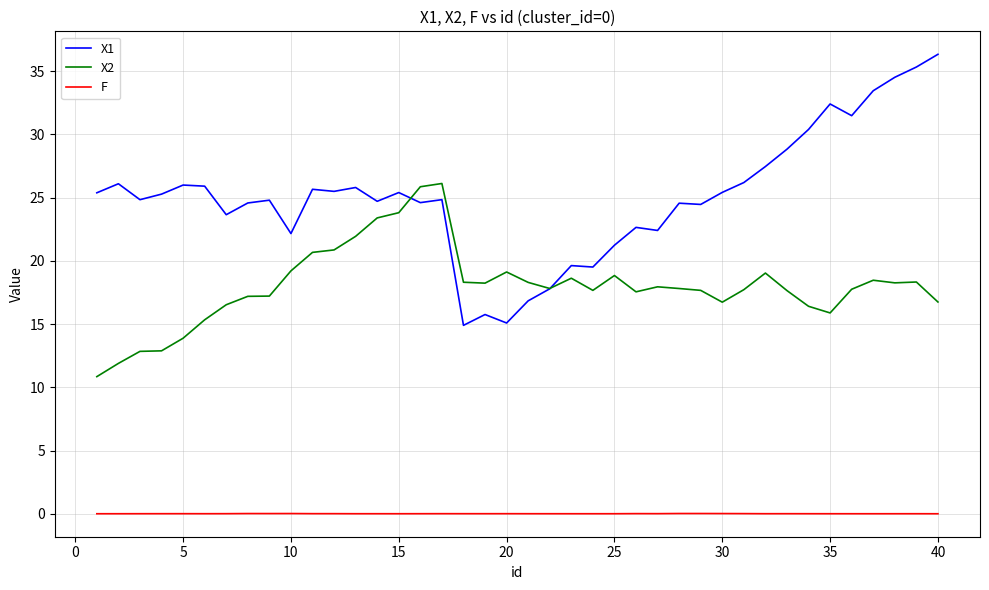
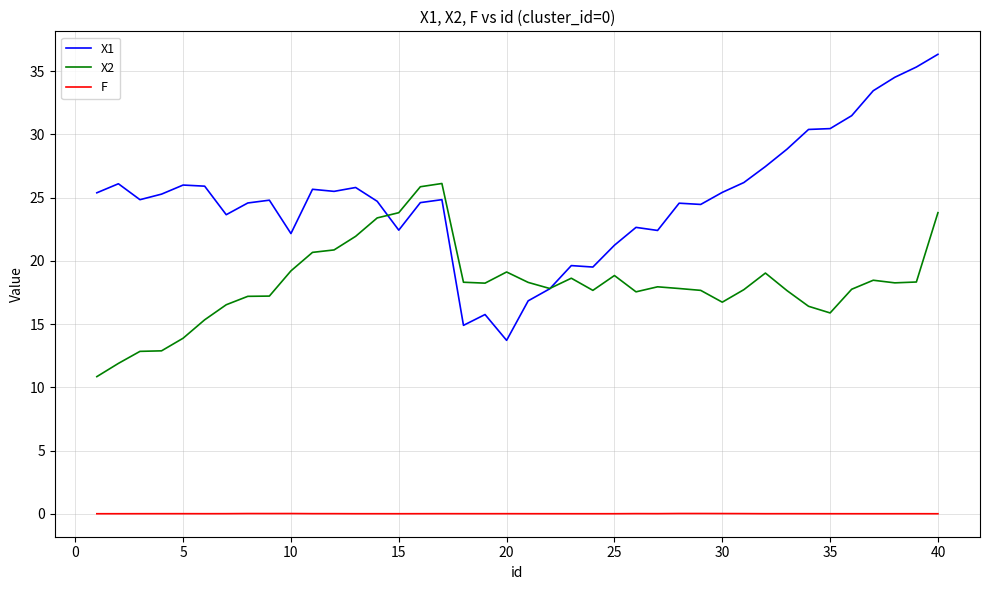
  {
    "X1": {
      "5": 26.0,
      "10": 22.2,
-     "15": 25.4,
-     "20": 15.1,
+     "15": 22.4,
+     "20": 13.7,
      "25": 21.2,
      "30": 25.4,
-     "35": 32.4,
+     "35": 30.5,
      "40": 36.3
    },
    "X2": {
      "5": 13.9,
      "10": 19.2,
      "15": 23.8,
      "20": 19.1,
      "25": 18.8,
      "30": 16.7,
      "35": 15.9,
-     "40": 16.8
+     "40": 23.8
    },
    "F": {
      "5": 0.0,
      "10": 0.0,
      "15": 0.0,
      "20": 0.0,
      "25": 0.0,
      "30": 0.0,
      "35": 0.0,
      "40": 0.0
    }
  }
